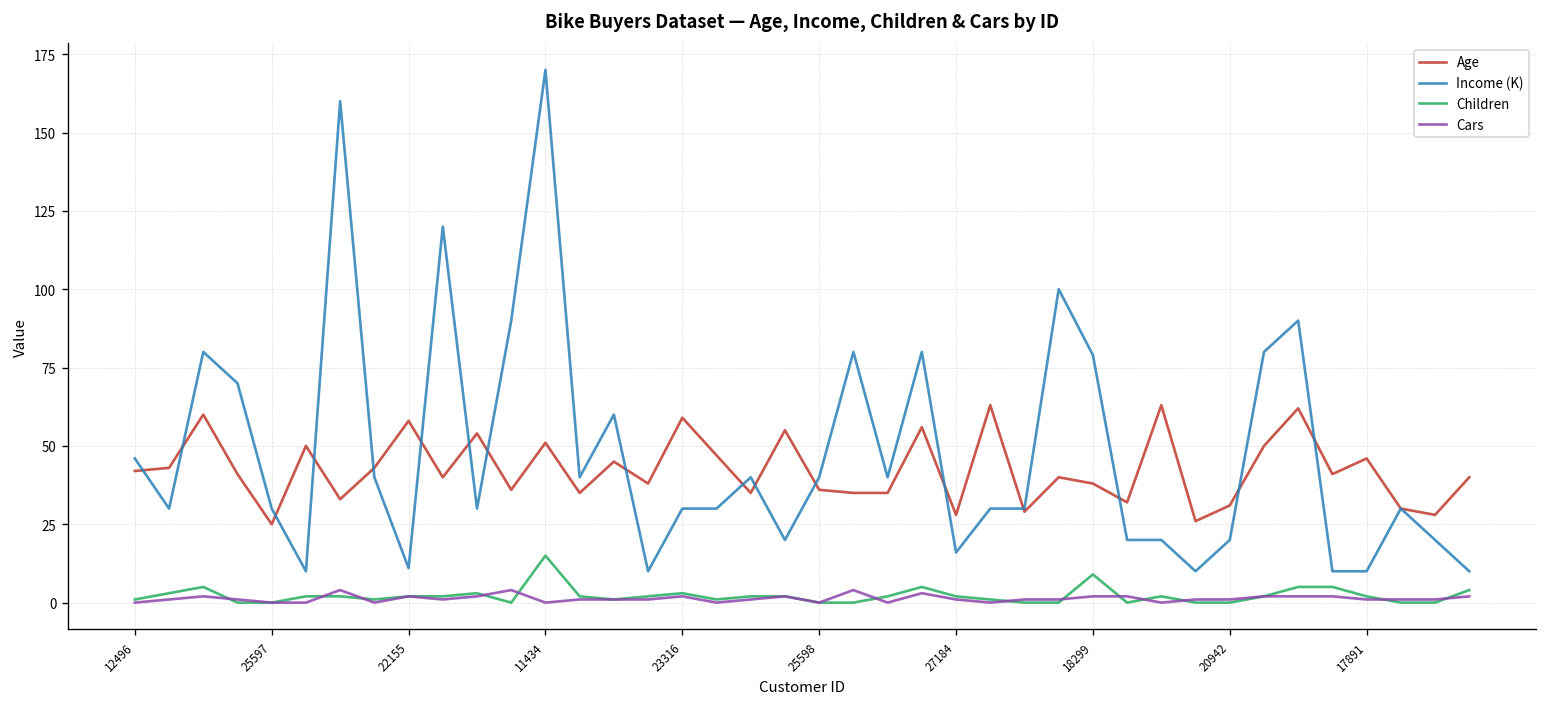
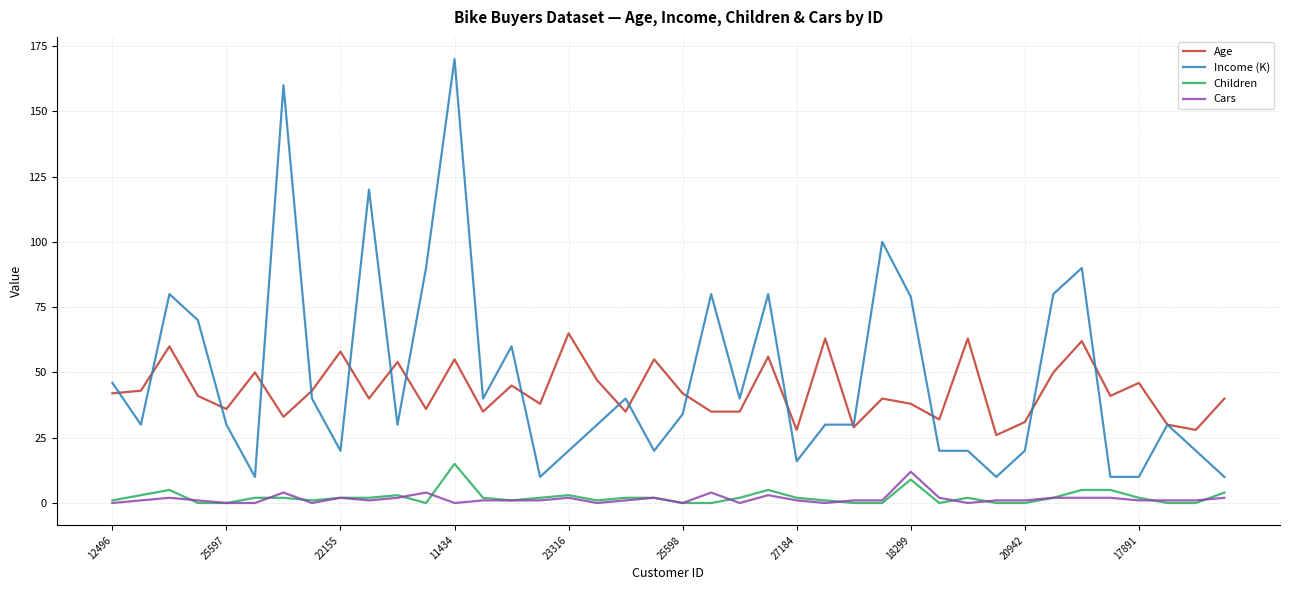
  {
    "Age": {
      "12496": 42,
-     "25597": 25,
+     "25597": 36,
      "22155": 58,
-     "11434": 51,
-     "23316": 59,
-     "25598": 36,
+     "11434": 55,
+     "23316": 65,
+     "25598": 42,
      "27184": 28,
      "18299": 38,
      "20942": 31,
      "17891": 46
    },
    "Income (K)": {
      "12496": 46,
      "25597": 30,
-     "22155": 11,
+     "22155": 20,
      "11434": 170,
-     "23316": 30,
-     "25598": 40,
+     "23316": 20,
+     "25598": 34,
      "27184": 16,
      "18299": 79,
      "20942": 20,
      "17891": 10
    },
    "Children": {
      "12496": 1,
      "11434": 15,
      "23316": 3,
      "27184": 2,
      "18299": 9,
      "20942": 0,
      "17891": 2
    },
    "Cars": {
      "12496": 0,
      "11434": 0,
      "23316": 2,
      "27184": 1,
-     "18299": 2,
+     "18299": 12,
      "20942": 1,
      "17891": 1
    }
  }
